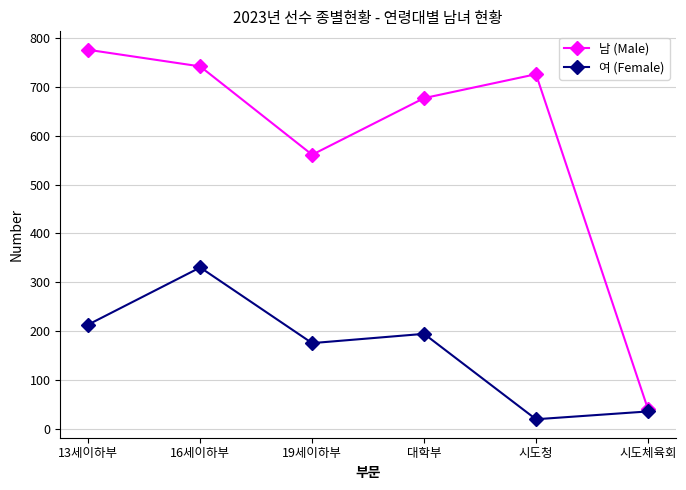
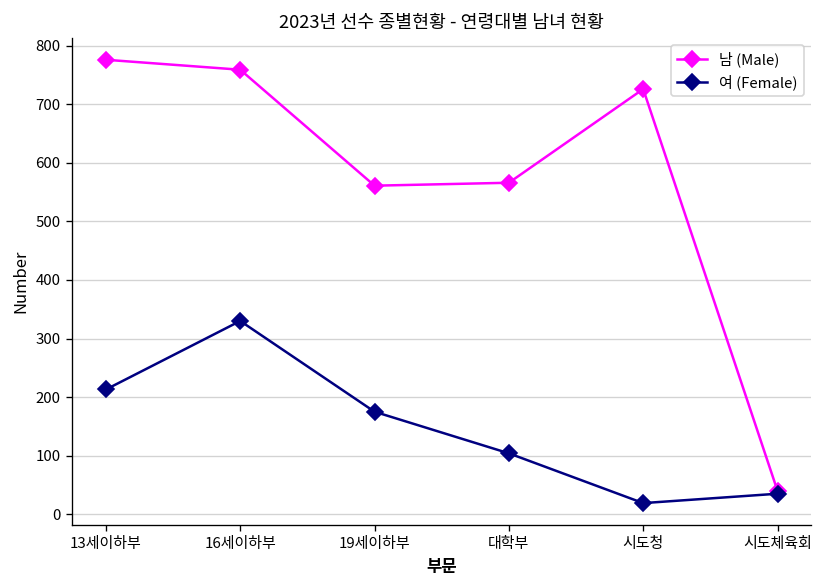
  {
    "남 (Male)": {
      "13세이하부": 780,
-     "16세이하부": 740,
+     "16세이하부": 760,
      "19세이하부": 560,
-     "대학부": 680,
+     "대학부": 570,
      "시도청": 730
    },
    "여 (Female)": {
      "13세이하부": 210,
      "16세이하부": 330,
      "19세이하부": 180,
-     "대학부": 190,
+     "대학부": 100,
      "시도청": 20
    }
  }
